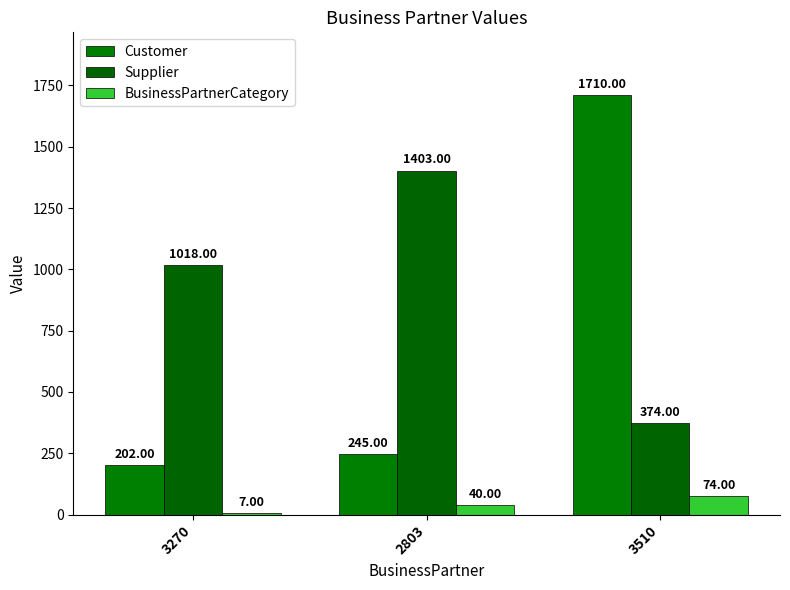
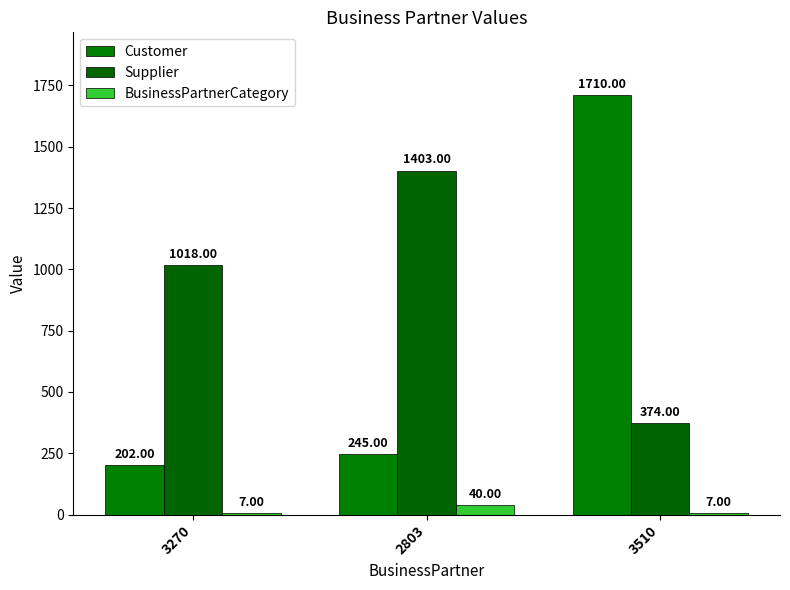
  {
    "BusinessPartnerCategory": {
      "3270": 7.00,
      "2803": 40.00,
-     "3510": 74.00
+     "3510": 7.00
    }
  }
